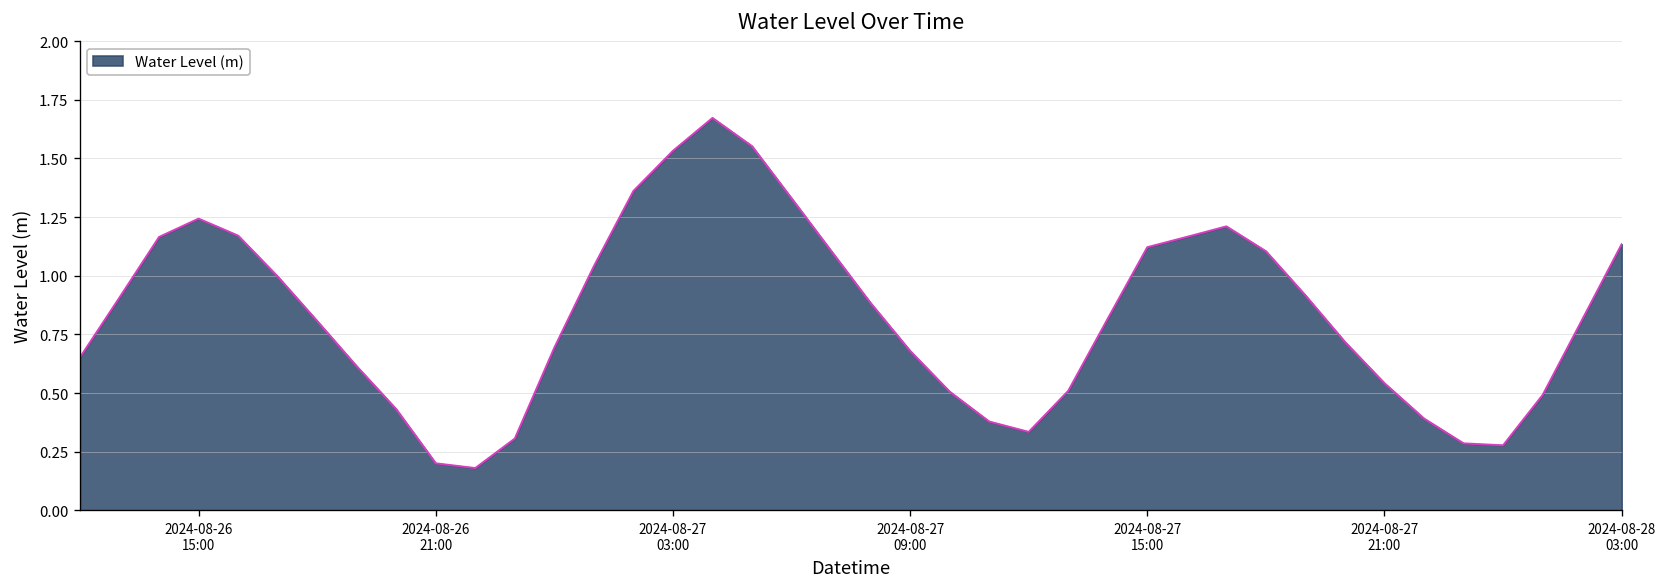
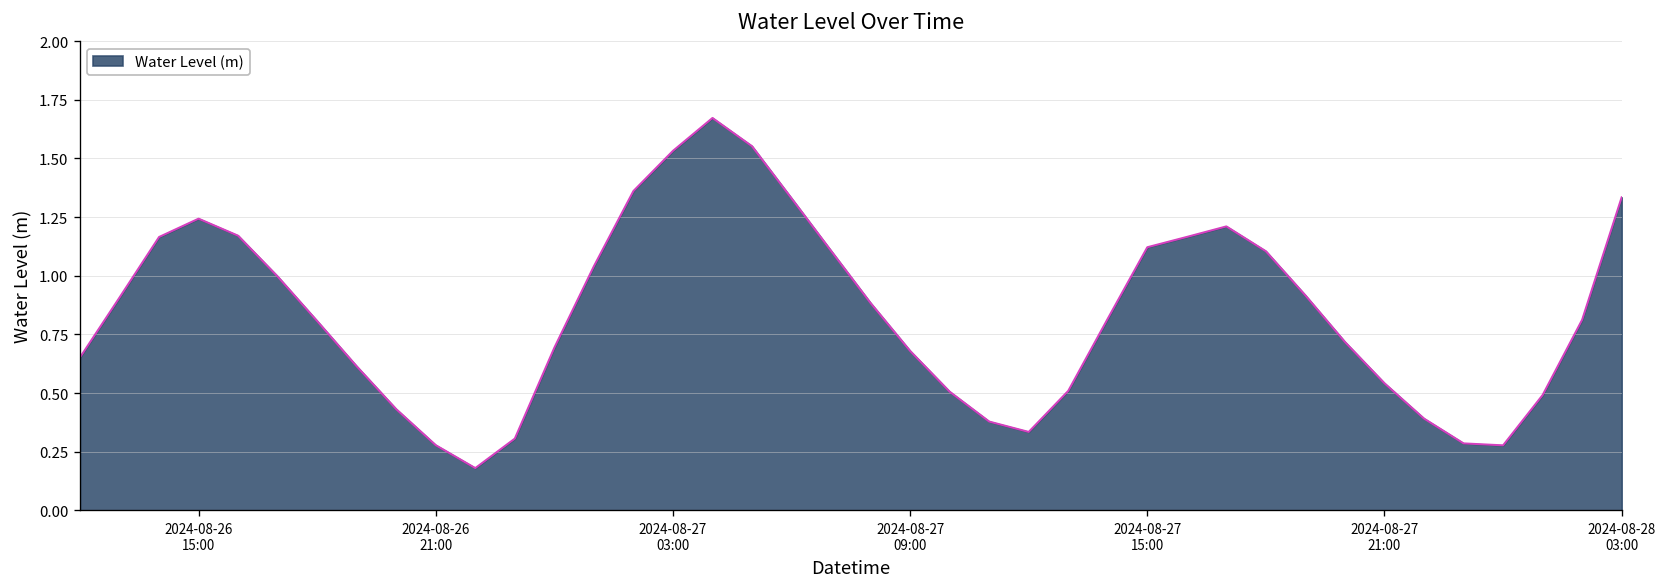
  {
    "2024-08-26 15:00": 1.24,
-   "2024-08-26 21:00": 0.20,
+   "2024-08-26 21:00": 0.28,
    "2024-08-27 03:00": 1.53,
    "2024-08-27 09:00": 0.68,
    "2024-08-27 15:00": 1.12,
    "2024-08-27 21:00": 0.54,
-   "2024-08-28 03:00": 1.13
+   "2024-08-28 03:00": 1.33
  }
